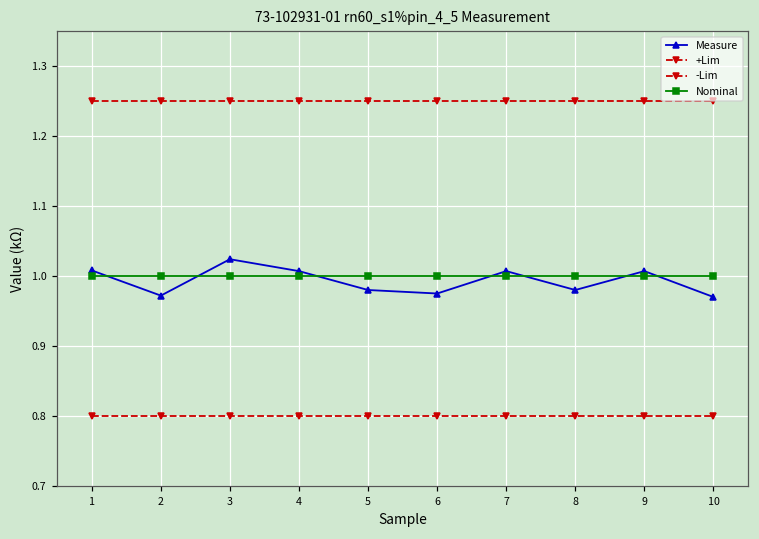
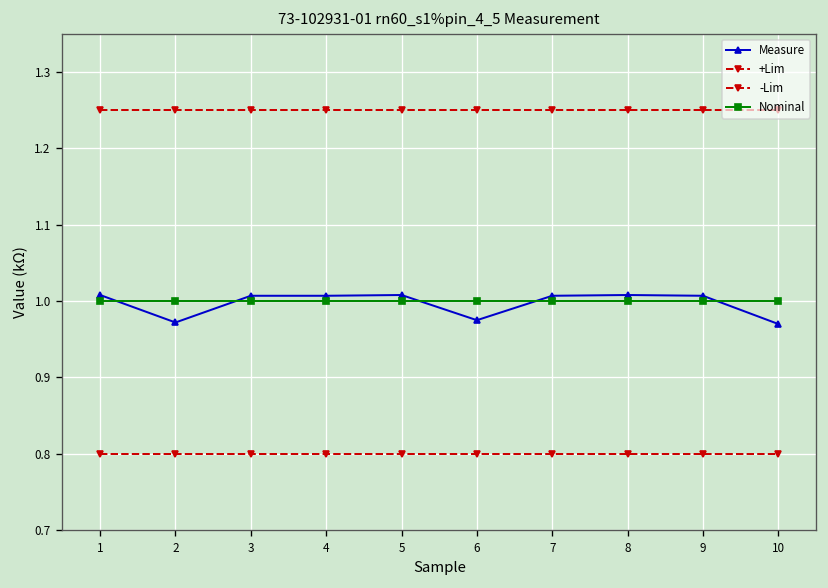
  {
    "Measure": {
      "1": 1.01,
      "2": 0.97,
-     "3": 1.02,
+     "3": 1.01,
      "4": 1.01,
-     "5": 0.98,
+     "5": 1.01,
      "6": 0.98,
      "7": 1.01,
-     "8": 0.98,
+     "8": 1.01,
      "9": 1.01,
      "10": 0.97
    },
    "Nominal": {
      "1": 1.00,
      "2": 1.00,
      "3": 1.00,
      "4": 1.00,
      "5": 1.00,
      "6": 1.00,
      "7": 1.00,
      "8": 1.00,
      "9": 1.00,
      "10": 1.00
    }
  }
